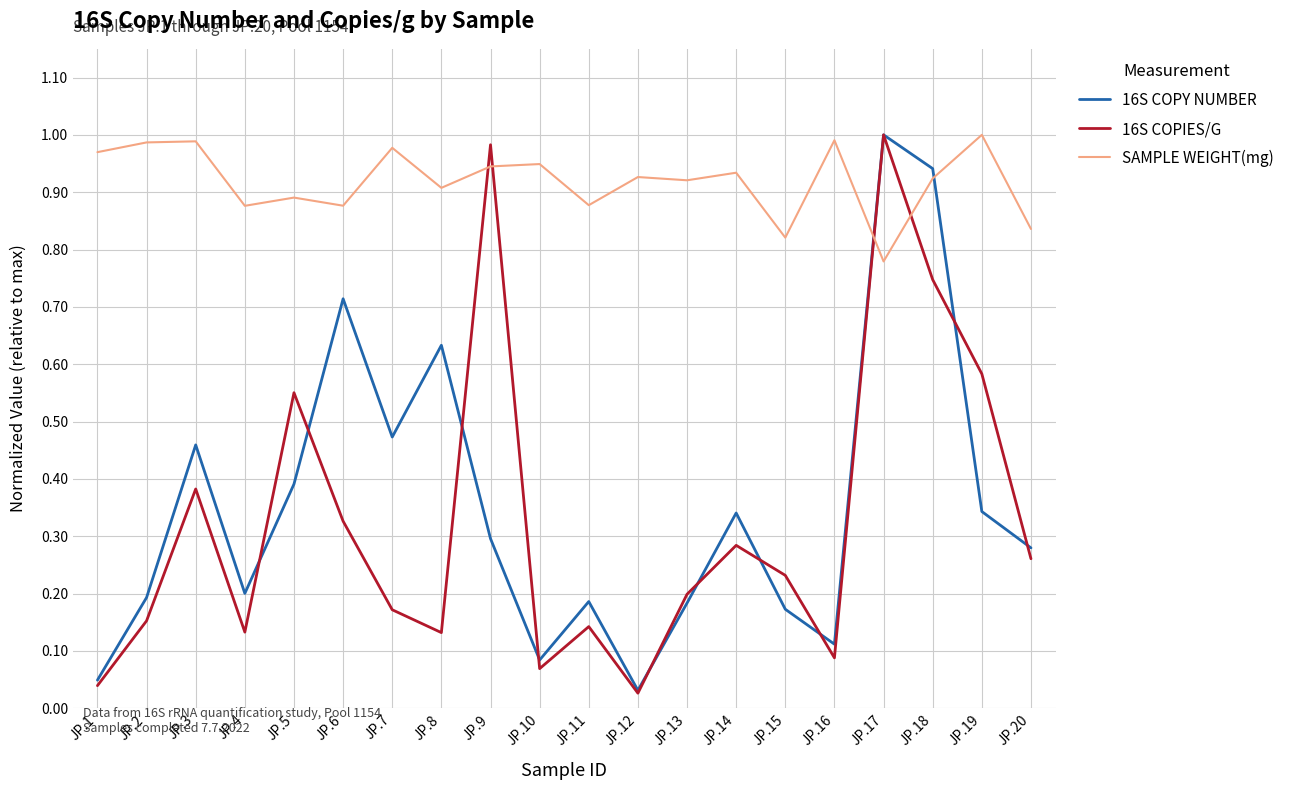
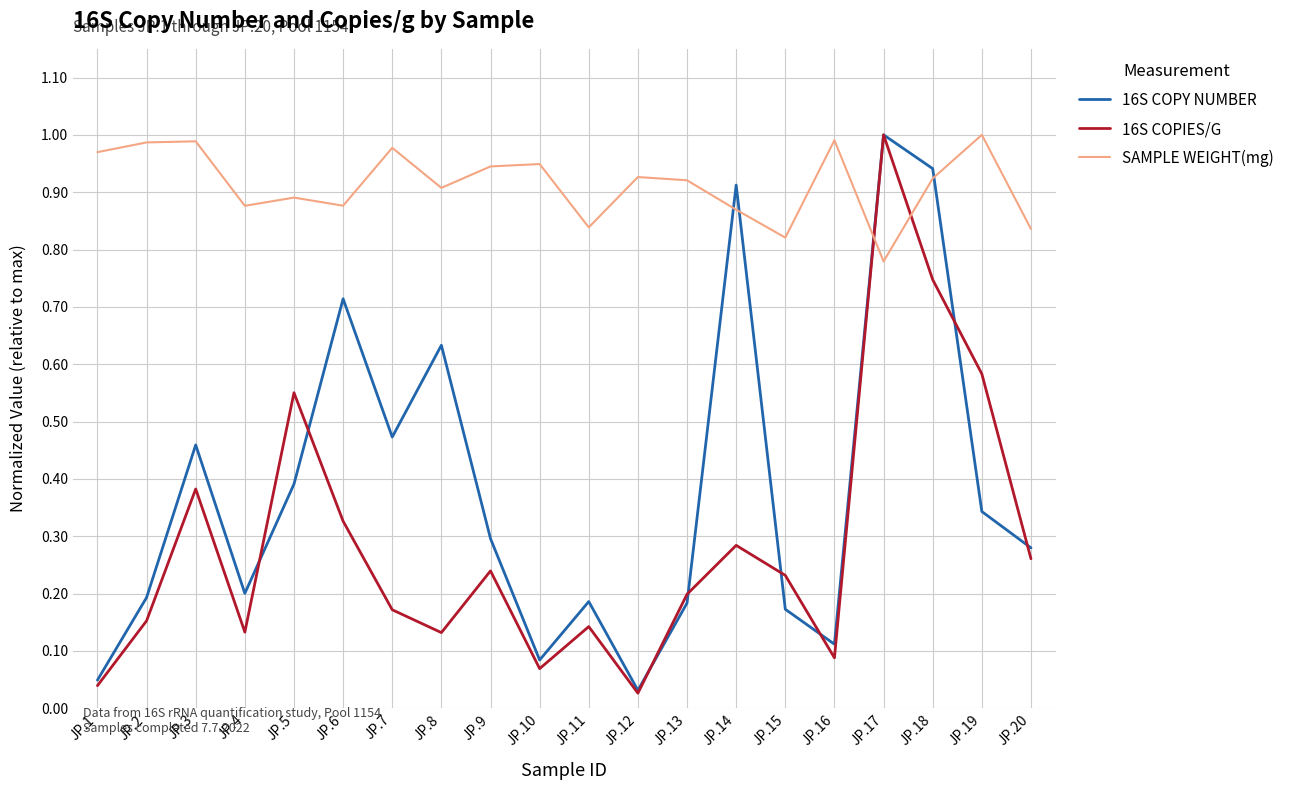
  {
    "16S COPY NUMBER": {
      "JP.1": 0.05,
      "JP.2": 0.19,
      "JP.3": 0.46,
      "JP.4": 0.20,
      "JP.5": 0.39,
      "JP.6": 0.71,
      "JP.7": 0.47,
      "JP.8": 0.63,
      "JP.9": 0.30,
      "JP.10": 0.08,
      "JP.11": 0.19,
      "JP.12": 0.03,
      "JP.13": 0.18,
-     "JP.14": 0.34,
+     "JP.14": 0.91,
      "JP.15": 0.17,
      "JP.16": 0.11,
      "JP.18": 0.94,
      "JP.19": 0.34,
      "JP.20": 0.28
    },
    "16S COPIES/G": {
      "JP.1": 0.04,
      "JP.2": 0.15,
      "JP.3": 0.38,
      "JP.4": 0.13,
      "JP.5": 0.55,
      "JP.6": 0.33,
      "JP.7": 0.17,
      "JP.8": 0.13,
-     "JP.9": 0.98,
+     "JP.9": 0.24,
      "JP.10": 0.07,
      "JP.11": 0.14,
      "JP.12": 0.03,
      "JP.13": 0.20,
      "JP.14": 0.28,
      "JP.15": 0.23,
      "JP.16": 0.09,
      "JP.18": 0.75,
      "JP.19": 0.58,
      "JP.20": 0.26
    },
    "SAMPLE WEIGHT(mg)": {
      "JP.1": 0.97,
      "JP.2": 0.99,
      "JP.3": 0.99,
      "JP.4": 0.88,
      "JP.5": 0.89,
      "JP.6": 0.88,
      "JP.7": 0.98,
      "JP.8": 0.91,
      "JP.9": 0.94,
      "JP.10": 0.95,
-     "JP.11": 0.88,
+     "JP.11": 0.84,
      "JP.12": 0.93,
      "JP.13": 0.92,
-     "JP.14": 0.93,
+     "JP.14": 0.87,
      "JP.15": 0.82,
      "JP.16": 0.99,
      "JP.17": 0.78,
      "JP.18": 0.92,
      "JP.19": 1.00,
      "JP.20": 0.84
    }
  }
